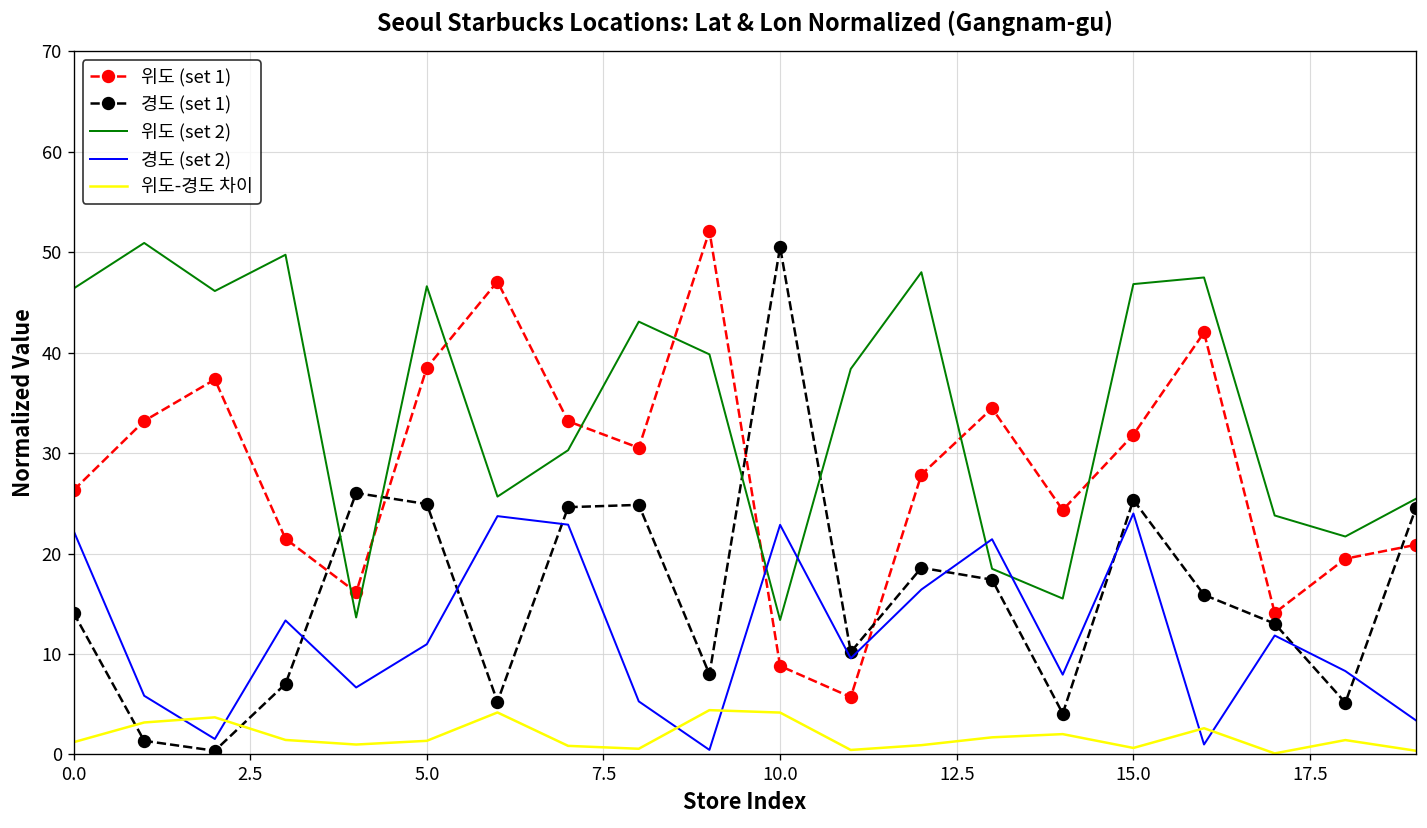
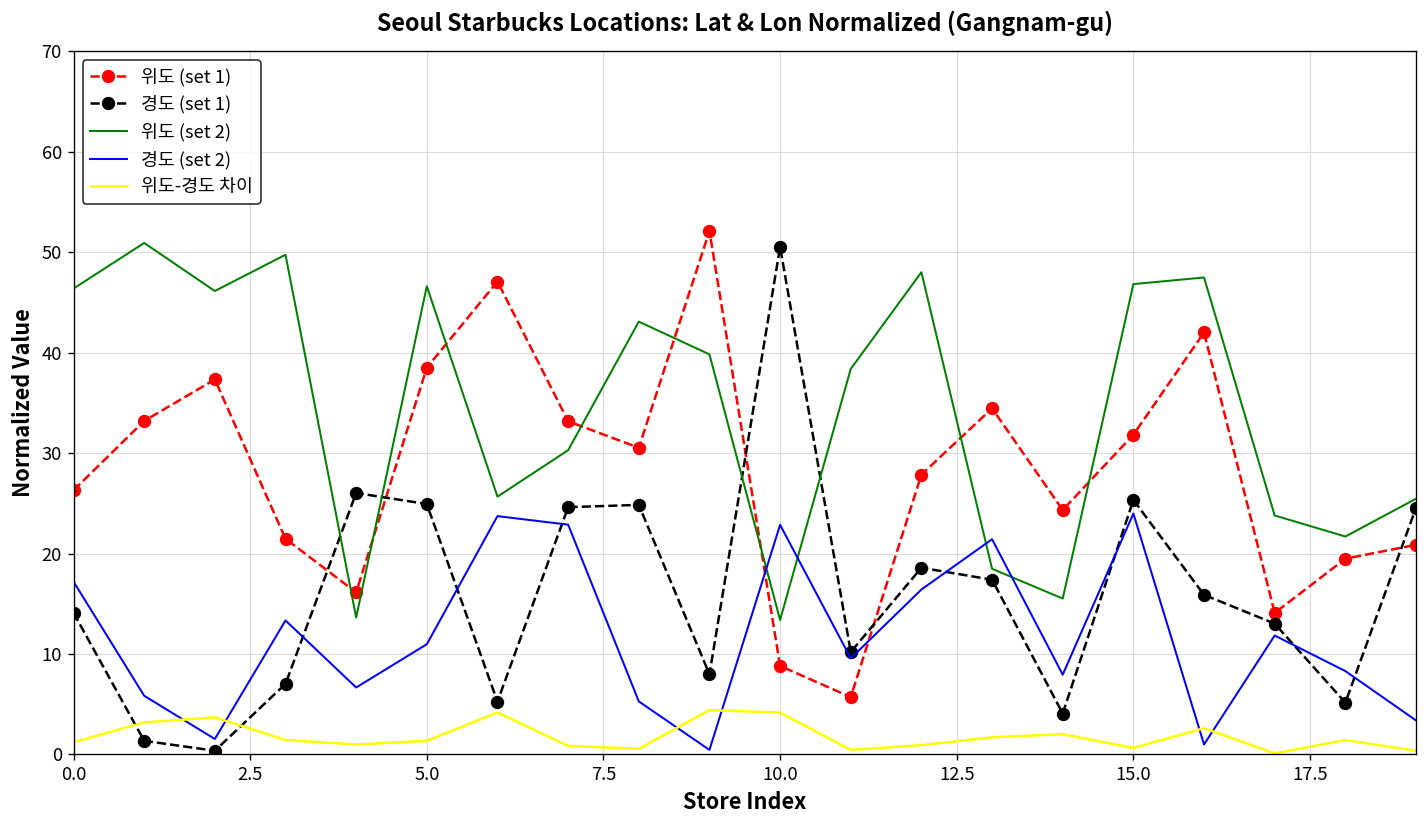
  {
    "위도 (set 1)": {
      "0.0": 26,
      "5.0": 39,
      "10.0": 9,
      "15.0": 32
    },
    "경도 (set 1)": {
      "0.0": 14,
      "5.0": 25,
      "10.0": 51,
      "15.0": 25
    },
    "위도 (set 2)": {
      "0.0": 46,
      "5.0": 47,
      "10.0": 13,
      "15.0": 47
    },
    "경도 (set 2)": {
-     "0.0": 22,
+     "0.0": 17,
      "5.0": 11,
      "10.0": 23,
      "15.0": 24
    },
    "위도-경도 차이": {
      "0.0": 1,
      "5.0": 1,
      "10.0": 4,
      "15.0": 1
    }
  }
